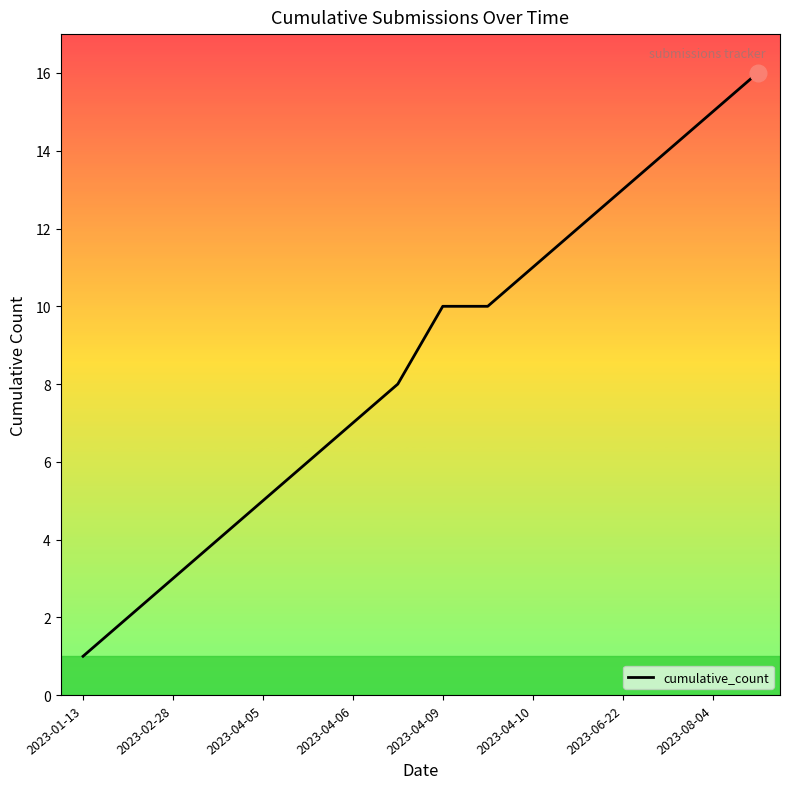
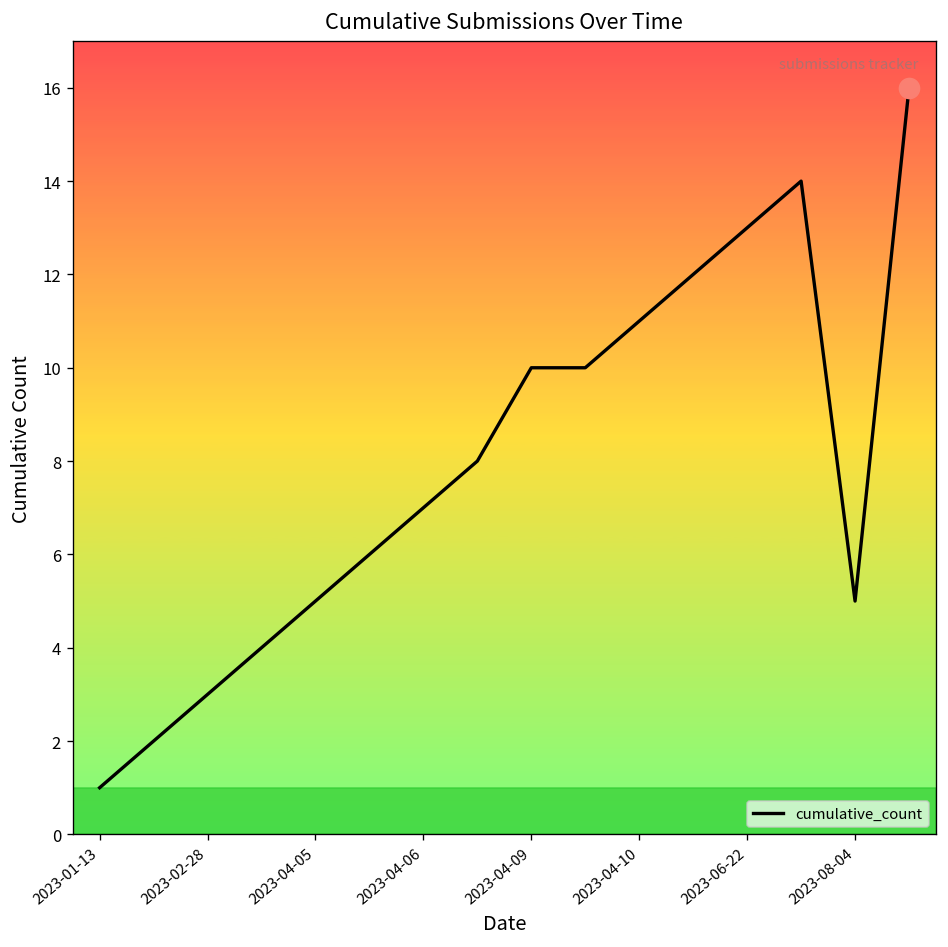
  {
    "cumulative_count": {
      "2023-04-05": 5,
      "2023-04-09": 10,
-     "2023-08-04": 15
+     "2023-08-04": 5
    }
  }
